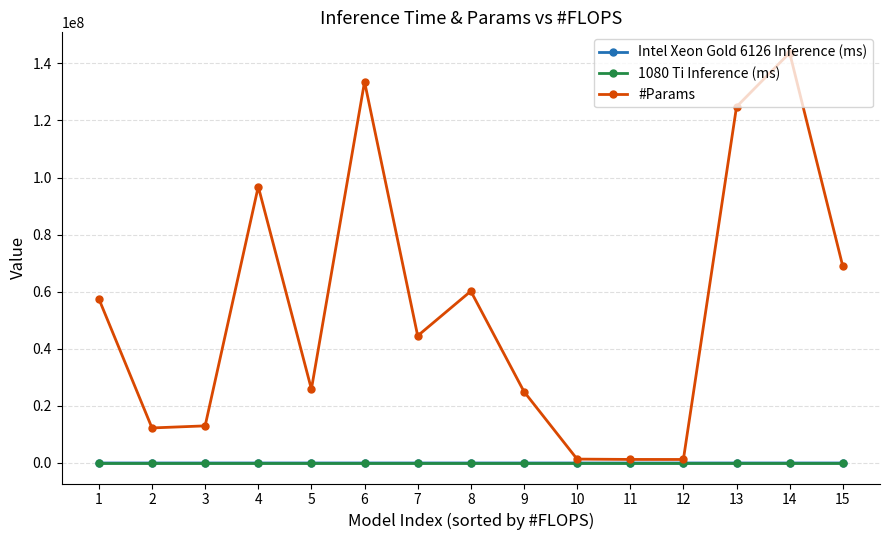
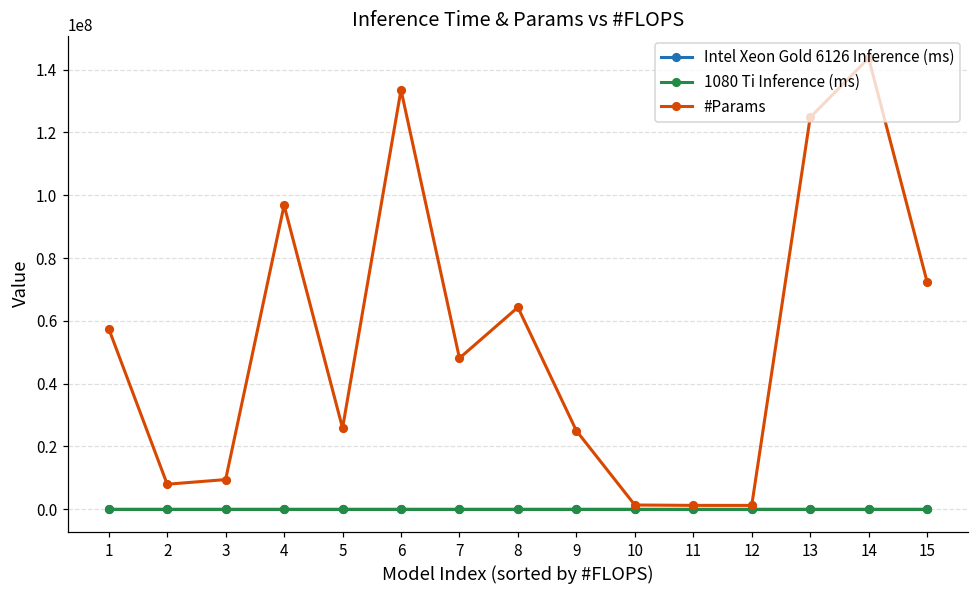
  {
    "1080 Ti Inference (ms)": {
      "1": 0,
      "2": 0,
      "3": 0,
      "4": 0,
      "5": 0,
      "6": 0,
      "7": 0,
      "8": 0,
      "9": 0,
      "10": 0,
      "11": 0,
      "12": 0,
      "13": 0,
      "14": 0,
      "15": 0
    },
    "#Params": {
      "1": 58000000,
-     "2": 12000000,
-     "3": 13000000,
+     "2": 8000000,
+     "3": 9000000,
      "4": 97000000,
      "5": 26000000,
      "6": 134000000,
-     "7": 45000000,
-     "8": 60000000,
+     "7": 48000000,
+     "8": 64000000,
      "9": 25000000,
      "10": 1000000,
      "11": 1000000,
      "12": 1000000,
-     "15": 69000000
+     "15": 72000000
    }
  }
